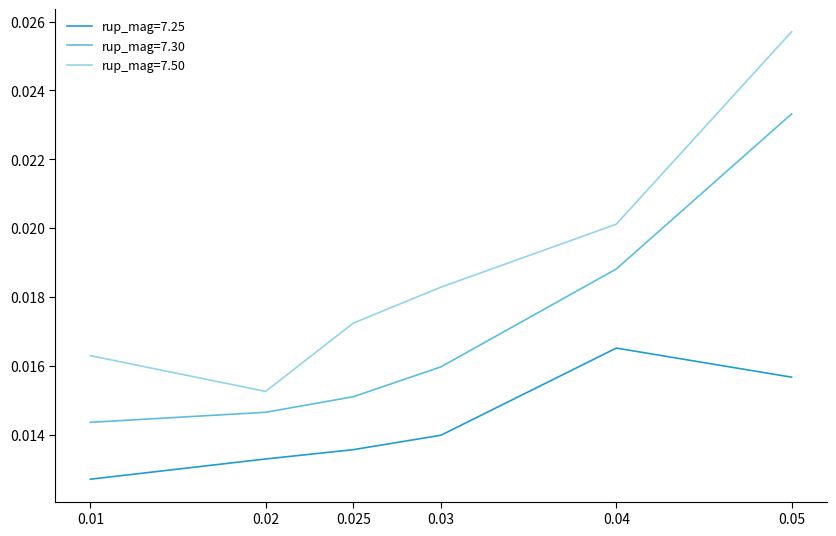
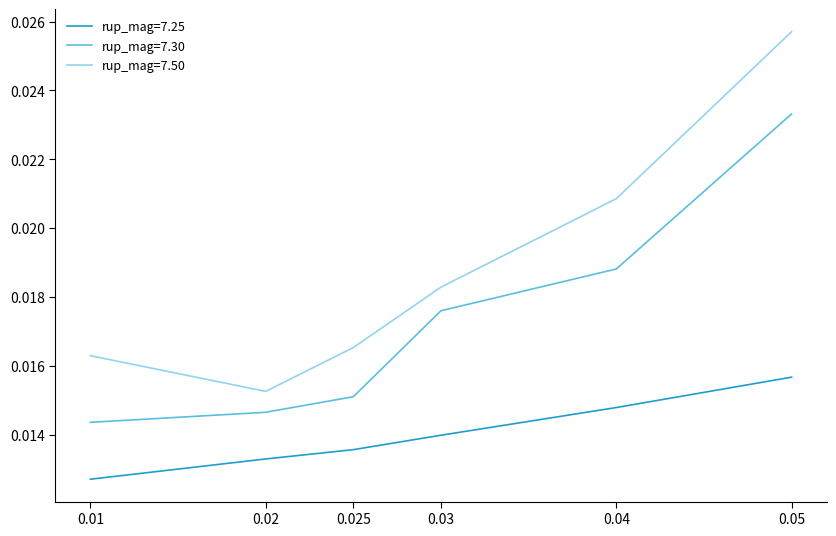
  {
    "rup_mag=7.25": {
      "0.01": 0.0127,
      "0.02": 0.0133,
      "0.025": 0.0136,
      "0.03": 0.0140,
-     "0.04": 0.0165,
+     "0.04": 0.0148,
      "0.05": 0.0157
    },
    "rup_mag=7.30": {
      "0.01": 0.0144,
      "0.02": 0.0147,
      "0.025": 0.0151,
-     "0.03": 0.0160,
+     "0.03": 0.0176,
      "0.04": 0.0188,
      "0.05": 0.0233
    },
    "rup_mag=7.50": {
      "0.01": 0.0163,
      "0.02": 0.0153,
-     "0.025": 0.0172,
+     "0.025": 0.0165,
      "0.03": 0.0183,
-     "0.04": 0.0201,
+     "0.04": 0.0209,
      "0.05": 0.0257
    }
  }
